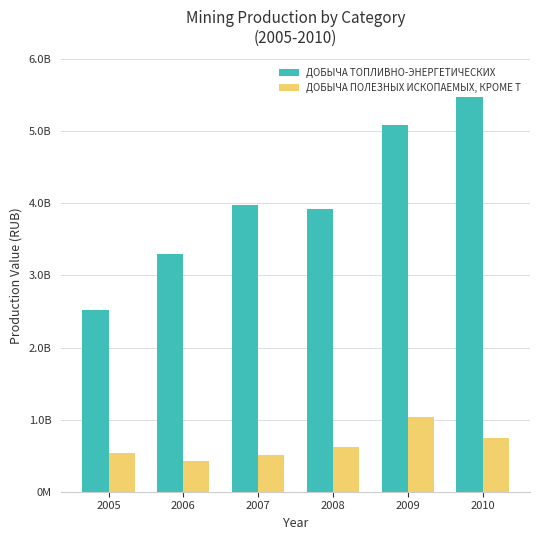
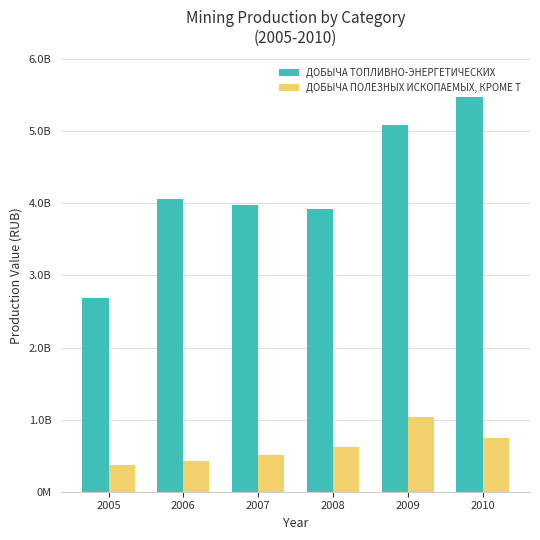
  {
    "ДОБЫЧА ТОПЛИВНО-ЭНЕРГЕТИЧЕСКИХ": {
-     "2005": 2500000000,
-     "2006": 3300000000,
+     "2005": 2700000000,
+     "2006": 4100000000,
      "2007": 4000000000,
      "2008": 3900000000,
      "2009": 5100000000,
      "2010": 5500000000
    },
    "ДОБЫЧА ПОЛЕЗНЫХ ИСКОПАЕМЫХ, КРОМЕ Т": {
-     "2005": 500000000,
+     "2005": 400000000,
      "2006": 400000000,
      "2007": 500000000,
      "2008": 600000000,
      "2009": 1000000000,
      "2010": 700000000
    }
  }
